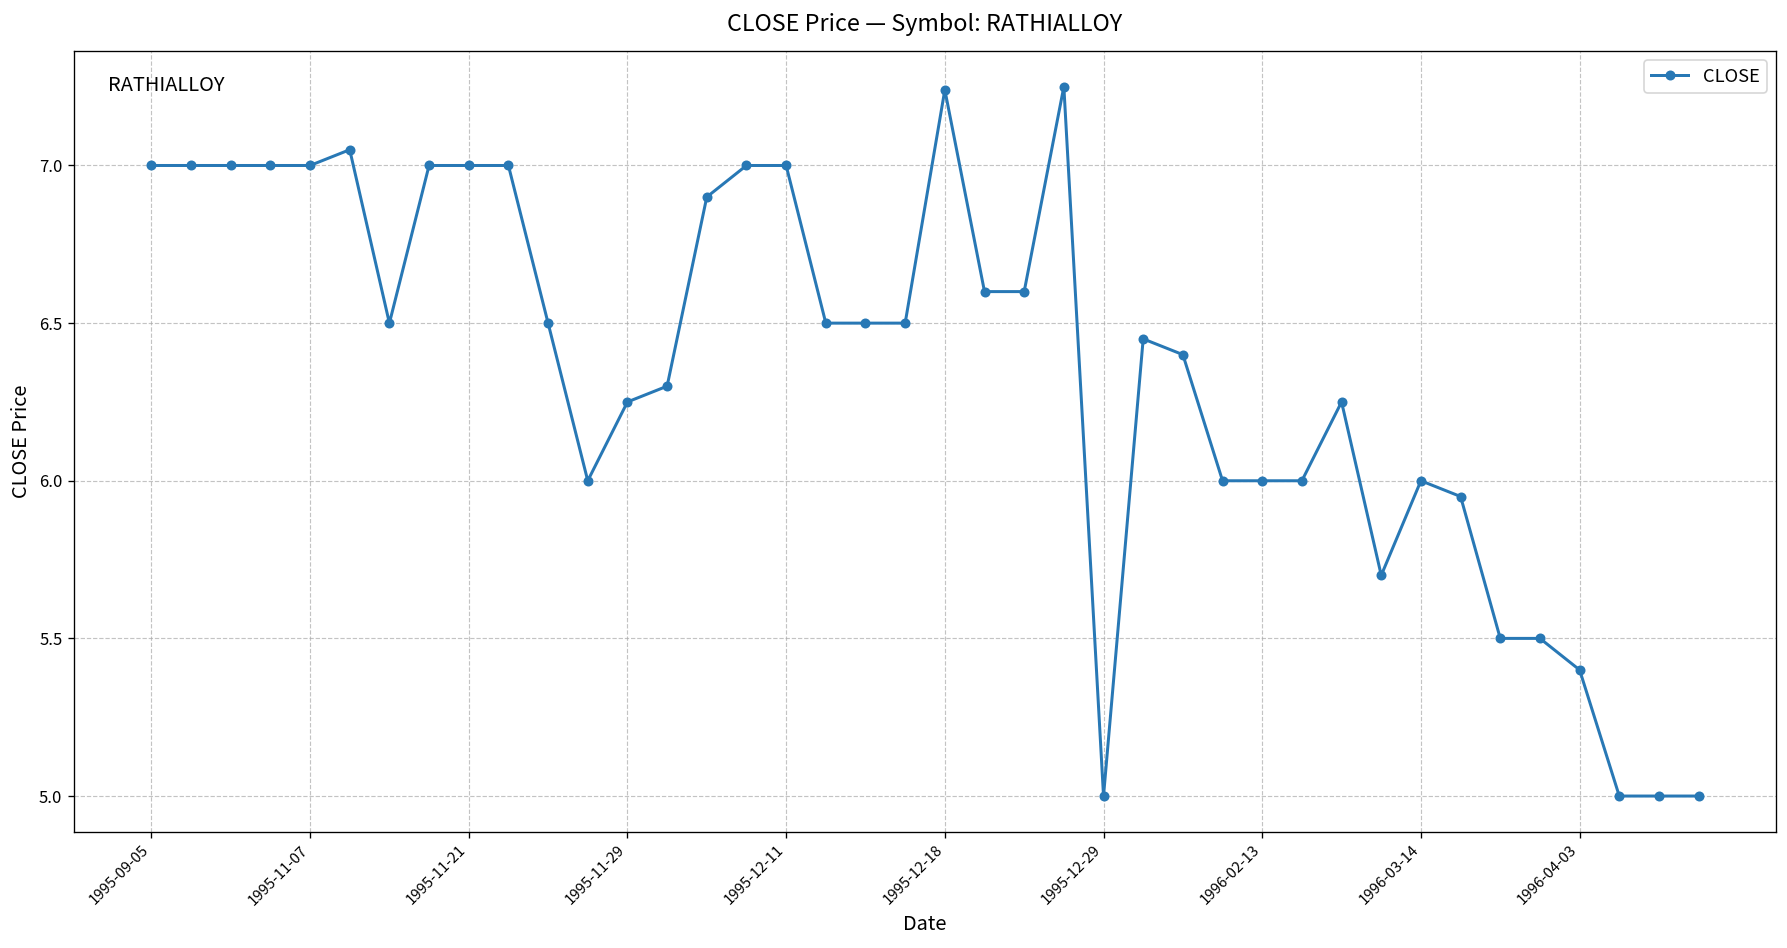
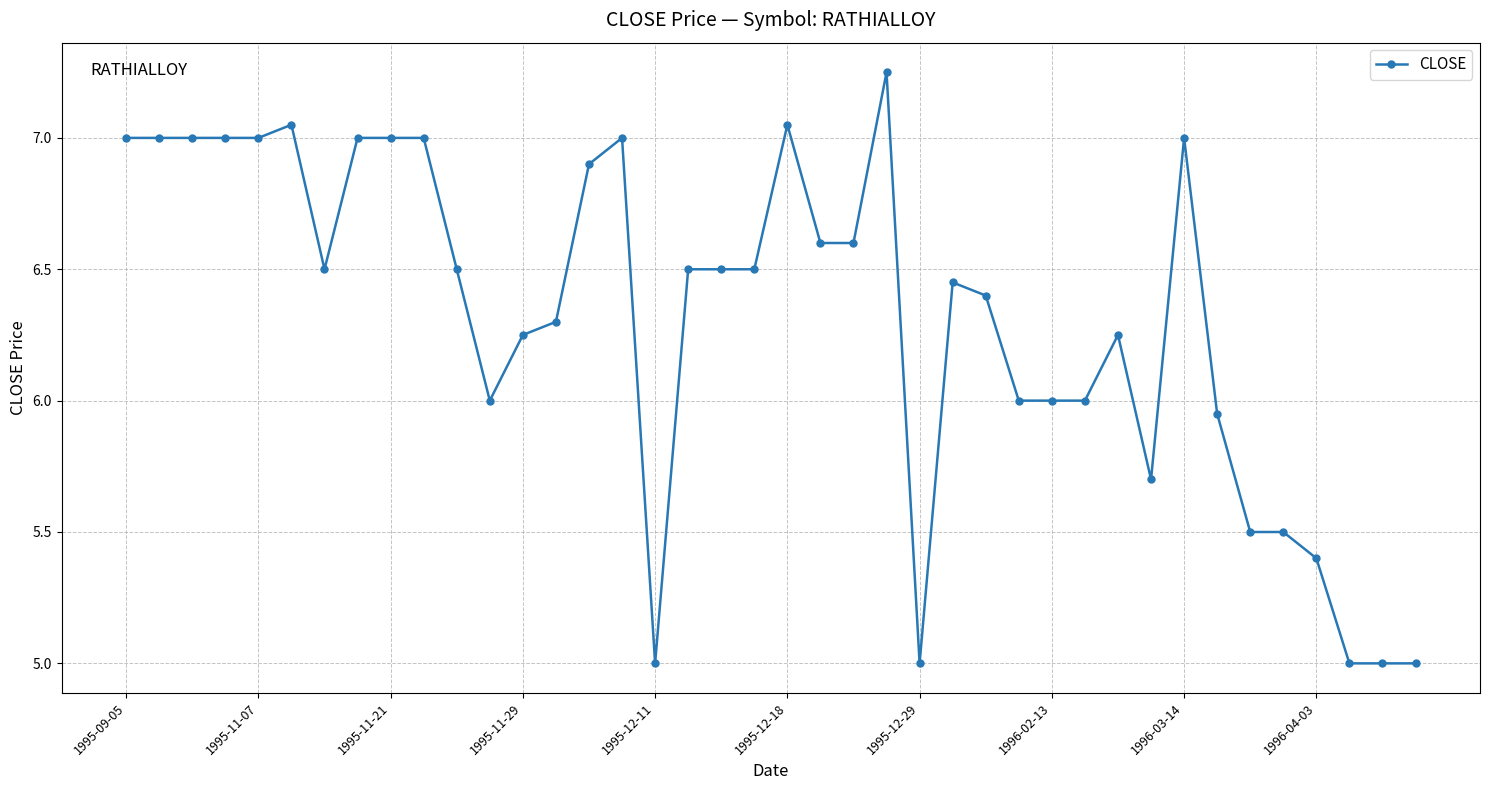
  {
    "1995-09-05": 7.00,
    "1995-11-07": 7.00,
    "1995-11-21": 7.00,
    "1995-11-29": 6.25,
-   "1995-12-11": 7,
-   "1995-12-18": 7.24,
+   "1995-12-11": 5,
+   "1995-12-18": 7.05,
    "1995-12-29": 5.00,
    "1996-02-13": 6.00,
-   "1996-03-14": 6,
+   "1996-03-14": 7,
    "1996-04-03": 5.40
  }
